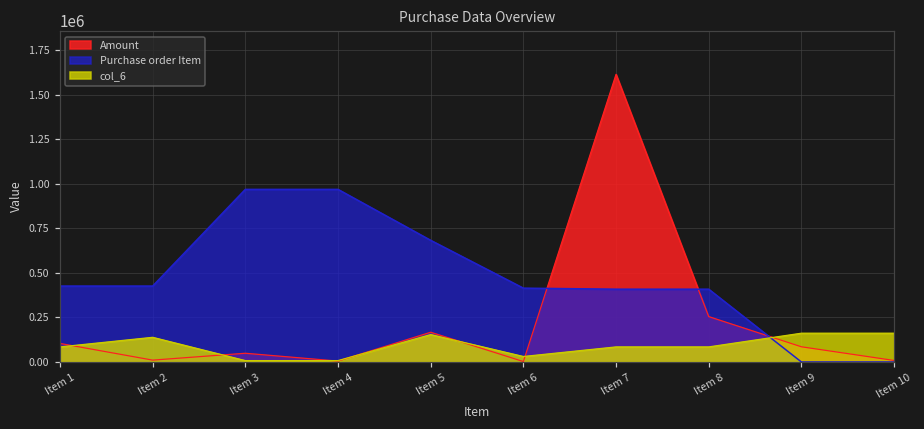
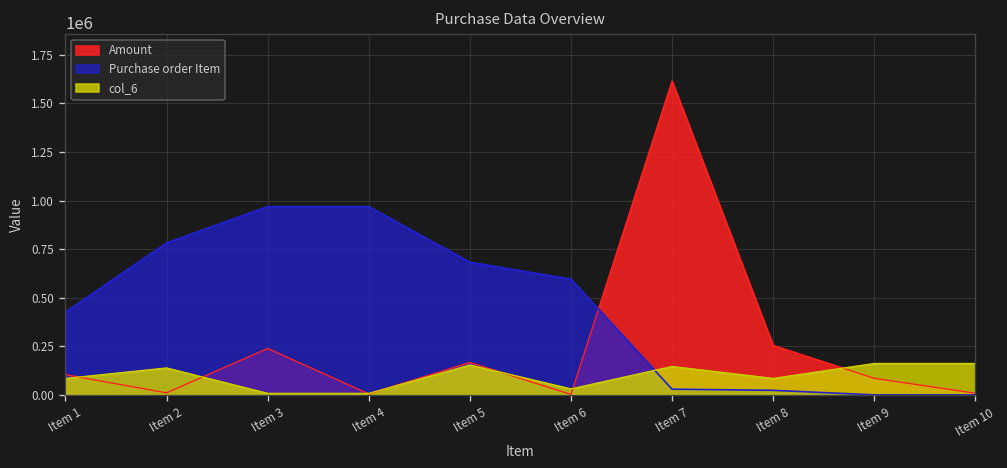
  {
    "Amount": {
      "Item 1": 100000,
      "Item 2": 10000,
-     "Item 3": 50000,
+     "Item 3": 240000,
      "Item 6": 0,
      "Item 7": 1620000,
      "Item 8": 250000,
      "Item 9": 90000
    },
    "Purchase order Item": {
      "Item 1": 430000,
-     "Item 2": 430000,
+     "Item 2": 780000,
      "Item 3": 970000,
      "Item 4": 970000,
      "Item 5": 680000,
-     "Item 6": 410000,
-     "Item 7": 410000,
-     "Item 8": 410000,
+     "Item 6": 600000,
+     "Item 7": 30000,
+     "Item 8": 20000,
      "Item 9": 0
    },
    "col_6": {
      "Item 1": 80000,
      "Item 2": 140000,
      "Item 3": 10000,
      "Item 6": 30000,
-     "Item 7": 80000,
+     "Item 7": 150000,
      "Item 8": 80000,
      "Item 9": 160000,
      "Item 10": 160000
    }
  }
